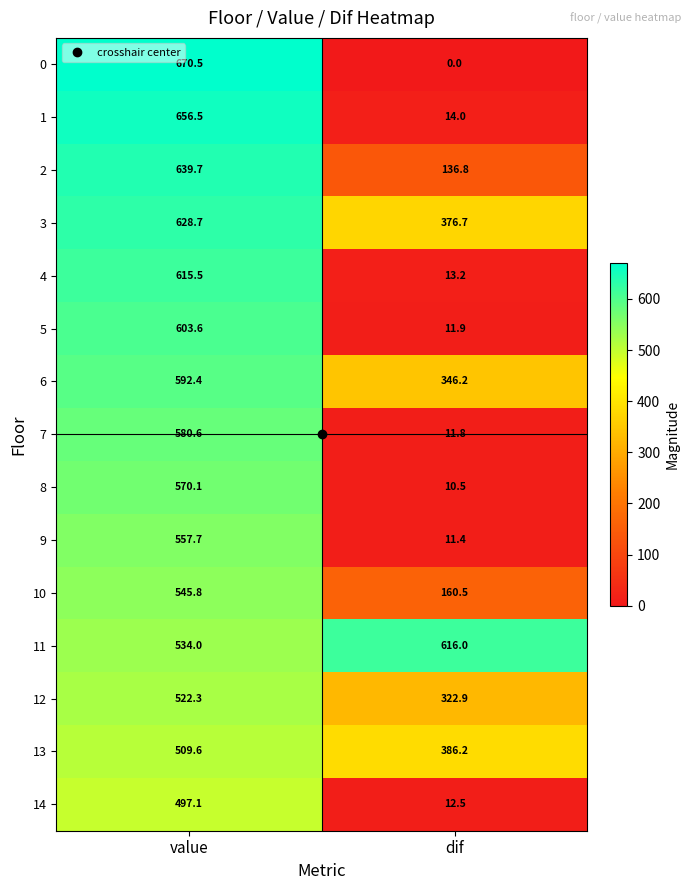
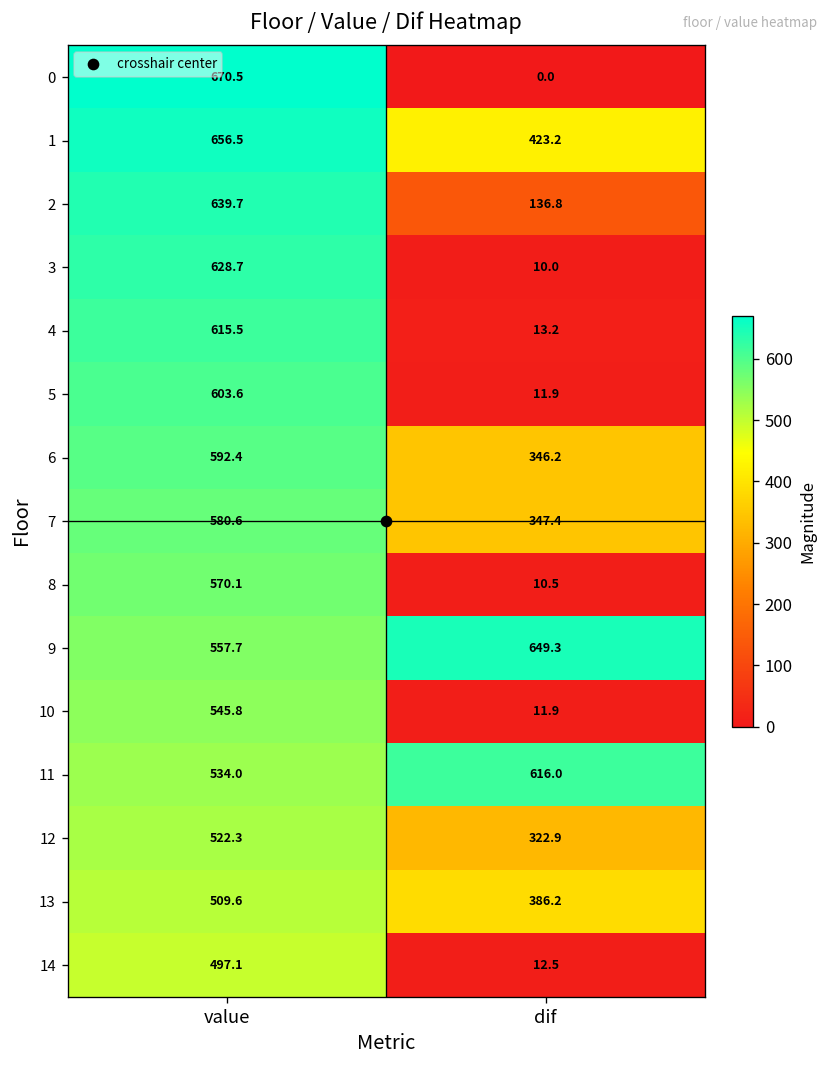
  {
    "0": {
      "dif": 0.0
    },
    "1": {
      "value": 656.5,
-     "dif": 14.0
+     "dif": 423.2
    },
    "2": {
      "value": 639.7,
      "dif": 136.8
    },
    "3": {
      "value": 628.7,
-     "dif": 376.7
+     "dif": 10.0
    },
    "4": {
      "value": 615.5,
      "dif": 13.2
    },
    "5": {
      "value": 603.6,
      "dif": 11.9
    },
    "6": {
      "value": 592.4,
      "dif": 346.2
    },
    "7": {
      "value": 580.6,
-     "dif": 11.8
+     "dif": 347.4
    },
    "8": {
      "value": 570.1,
      "dif": 10.5
    },
    "9": {
      "value": 557.7,
-     "dif": 11.4
+     "dif": 649.3
    },
    "10": {
      "value": 545.8,
-     "dif": 160.5
+     "dif": 11.9
    },
    "11": {
      "value": 534.0,
      "dif": 616.0
    },
    "12": {
      "value": 522.3,
      "dif": 322.9
    },
    "13": {
      "value": 509.6,
      "dif": 386.2
    },
    "14": {
      "value": 497.1,
      "dif": 12.5
    }
  }
